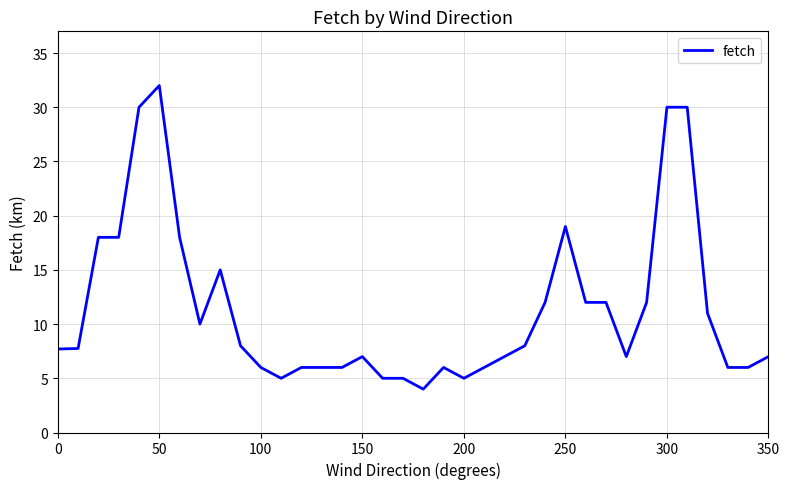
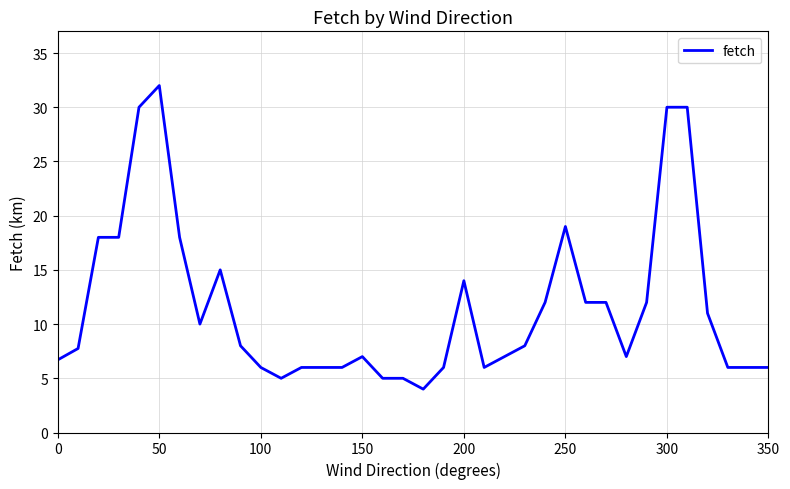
  {
-   "0": 7.7,
+   "0": 6.7,
    "50": 32.0,
    "100": 6.0,
    "150": 7.0,
-   "200": 5,
+   "200": 14,
    "250": 19.0,
    "300": 30.0,
-   "350": 7
+   "350": 6
  }
